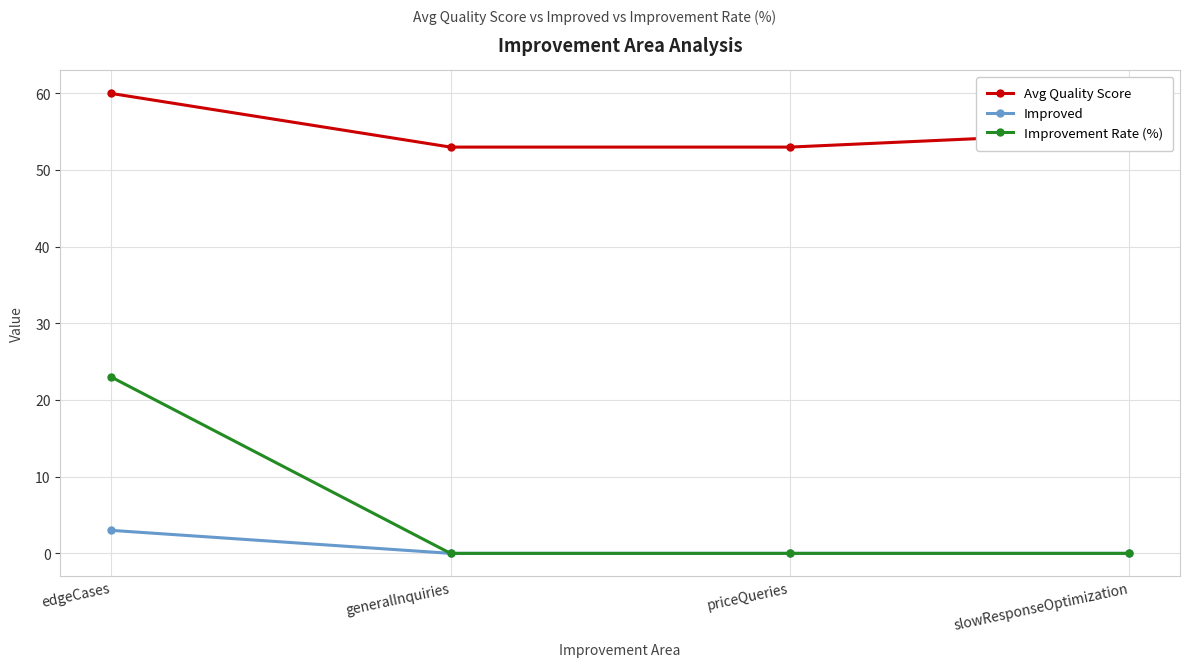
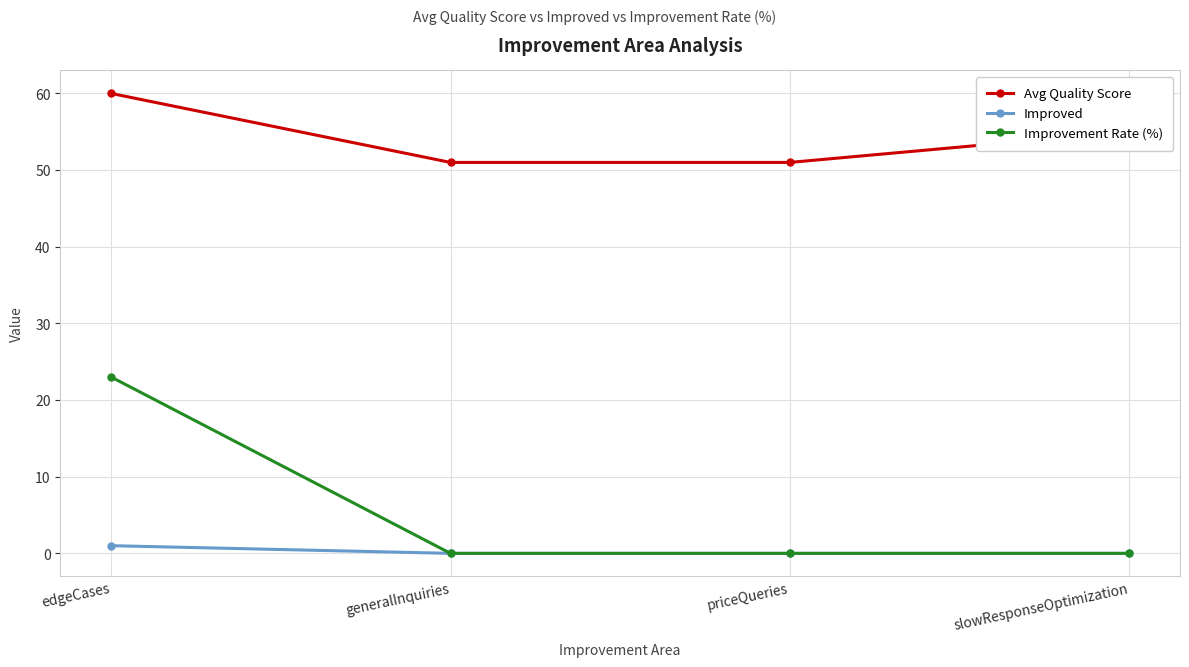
  {
    "Avg Quality Score": {
      "edgeCases": 60,
-     "generalInquiries": 53,
-     "priceQueries": 53
+     "generalInquiries": 51,
+     "priceQueries": 51
    },
    "Improved": {
-     "edgeCases": 3
+     "edgeCases": 1
    },
    "Improvement Rate (%)": {
      "edgeCases": 23
    }
  }
